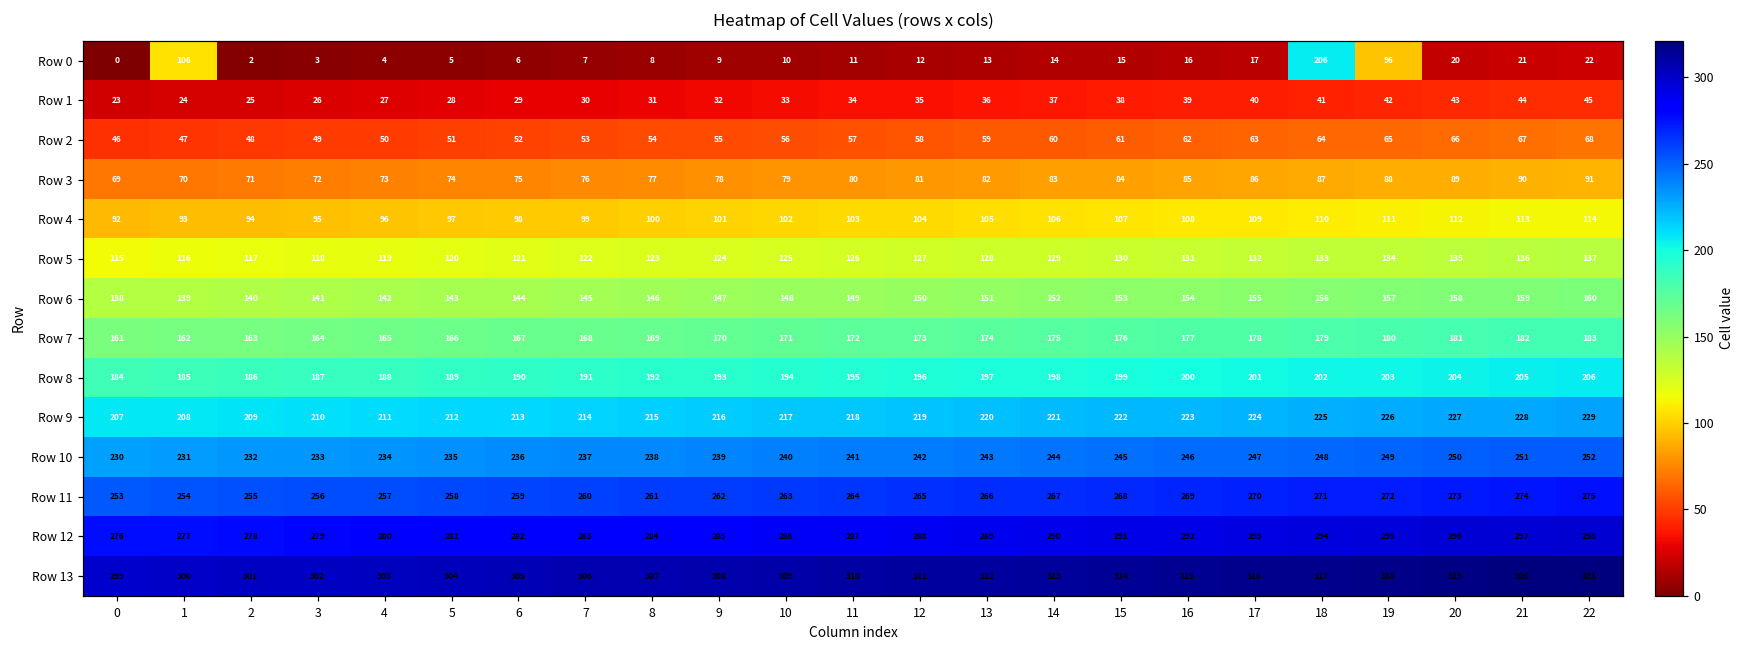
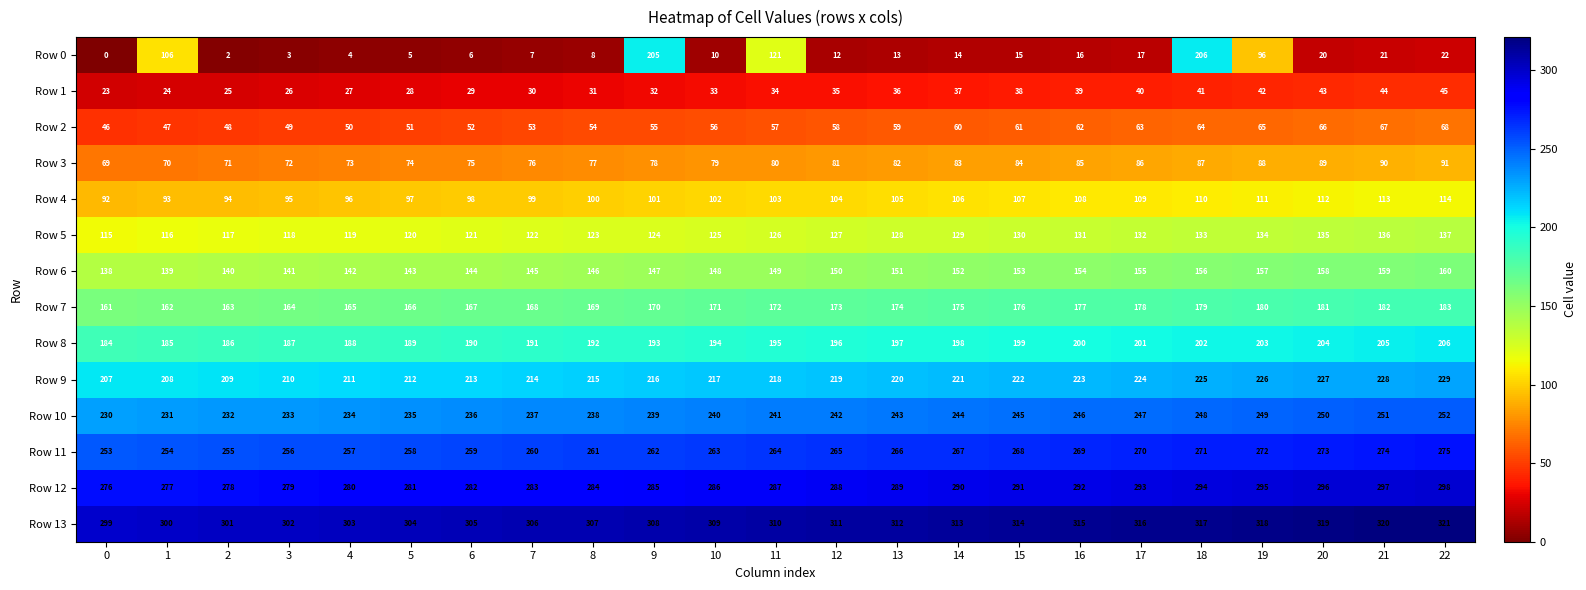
  {
    "Row 0": {
      "0": 0,
      "1": 106,
      "2": 2,
      "3": 3,
      "4": 4,
      "5": 5,
      "6": 6,
      "7": 7,
      "8": 8,
-     "9": 9,
+     "9": 205,
      "10": 10,
-     "11": 11,
+     "11": 121,
      "12": 12,
      "13": 13,
      "14": 14,
      "15": 15,
      "16": 16,
      "17": 17,
      "18": 206,
      "19": 96,
      "20": 20,
      "21": 21,
      "22": 22
    }
  }
